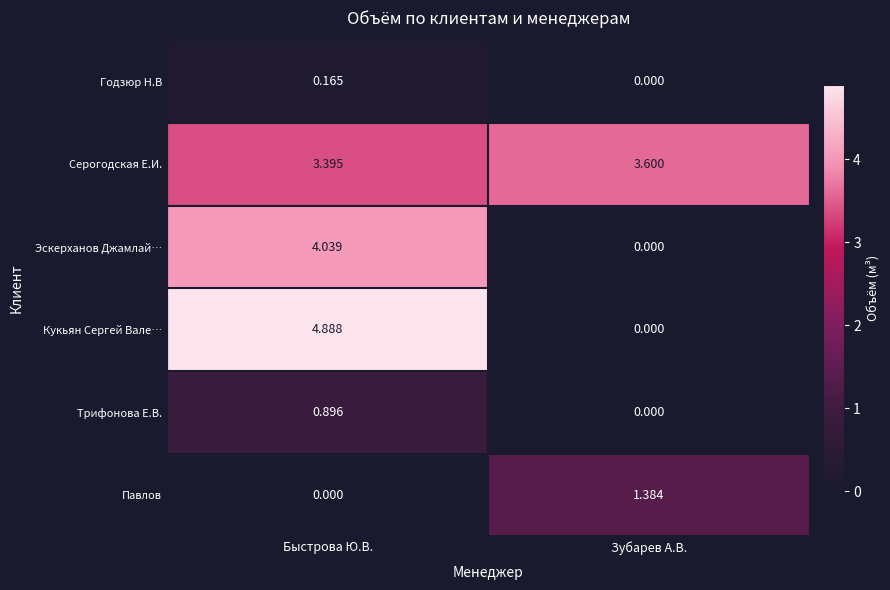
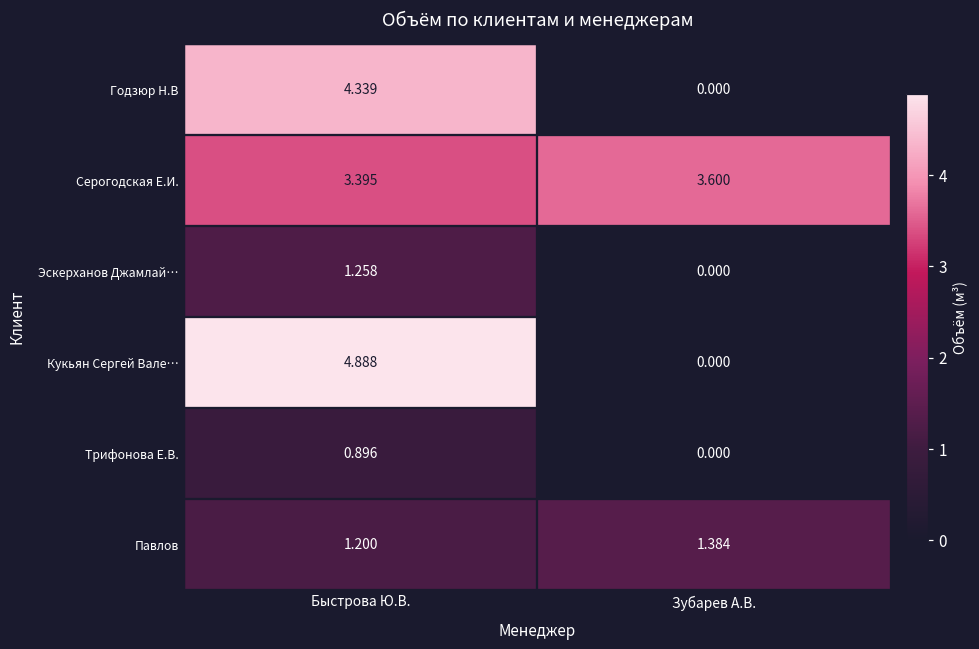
  {
    "Годзюр Н.В": {
-     "Быстрова Ю.В.": 0.165,
+     "Быстрова Ю.В.": 4.339,
      "Зубарев А.В.": 0.000
    },
    "Серогодская Е.И.": {
      "Быстрова Ю.В.": 3.395,
      "Зубарев А.В.": 3.600
    },
    "Эскерханов Джамлай…": {
-     "Быстрова Ю.В.": 4.039,
+     "Быстрова Ю.В.": 1.258,
      "Зубарев А.В.": 0.000
    },
    "Кукьян Сергей Вале…": {
      "Быстрова Ю.В.": 4.888,
      "Зубарев А.В.": 0.000
    },
    "Трифонова Е.В.": {
      "Быстрова Ю.В.": 0.896,
      "Зубарев А.В.": 0.000
    },
    "Павлов": {
-     "Быстрова Ю.В.": 0.000,
+     "Быстрова Ю.В.": 1.200,
      "Зубарев А.В.": 1.384
    }
  }
